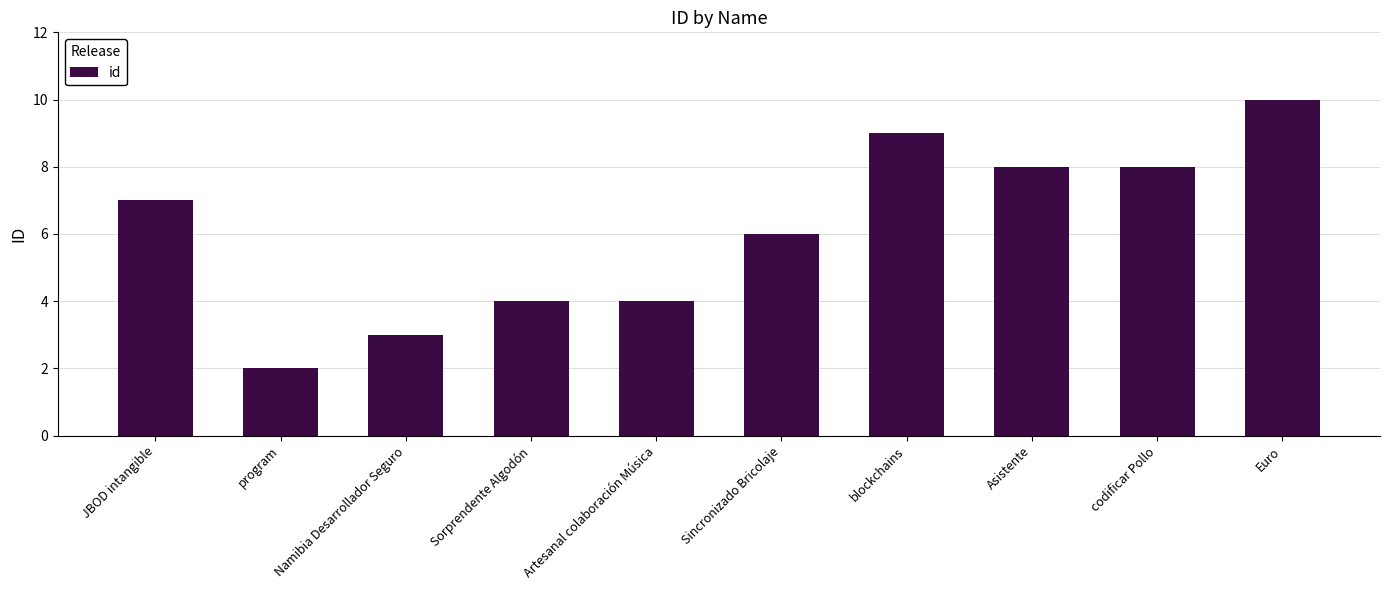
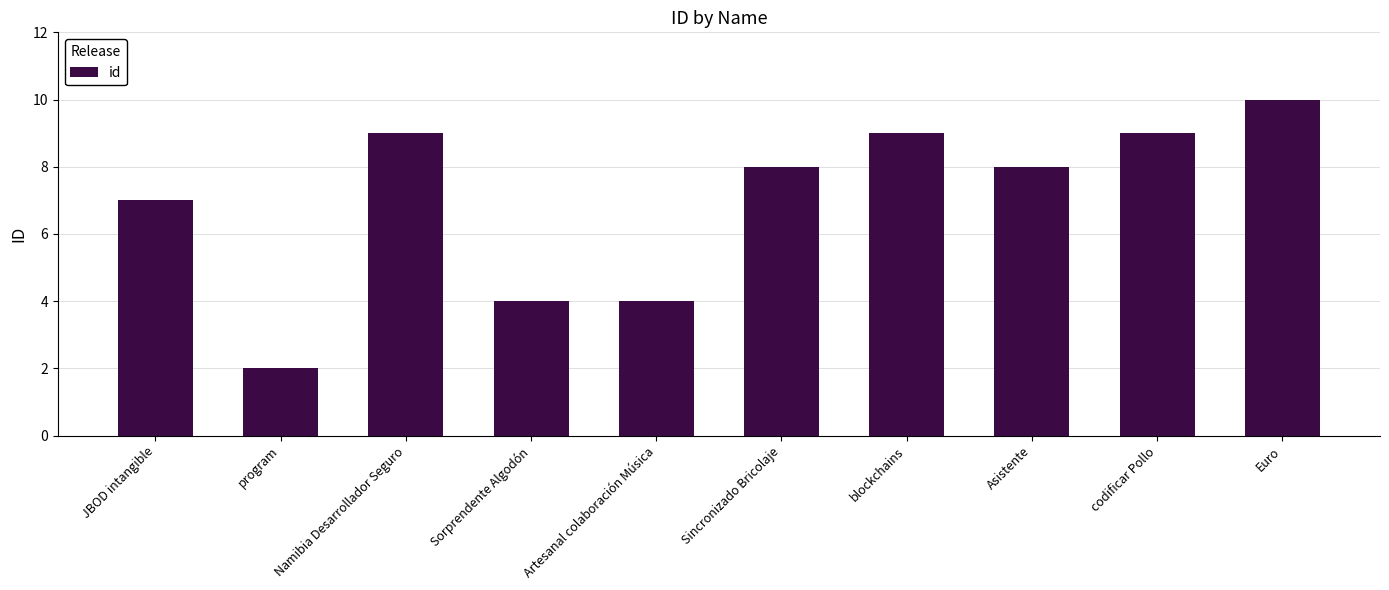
  {
    "JBOD intangible": 7,
    "program": 2,
-   "Namibia Desarrollador Seguro": 3,
+   "Namibia Desarrollador Seguro": 9,
    "Sorprendente Algodón": 4,
    "Artesanal colaboración Música": 4,
-   "Sincronizado Bricolaje": 6,
+   "Sincronizado Bricolaje": 8,
    "blockchains": 9,
    "Asistente": 8,
-   "codificar Pollo": 8,
+   "codificar Pollo": 9,
    "Euro": 10
  }
